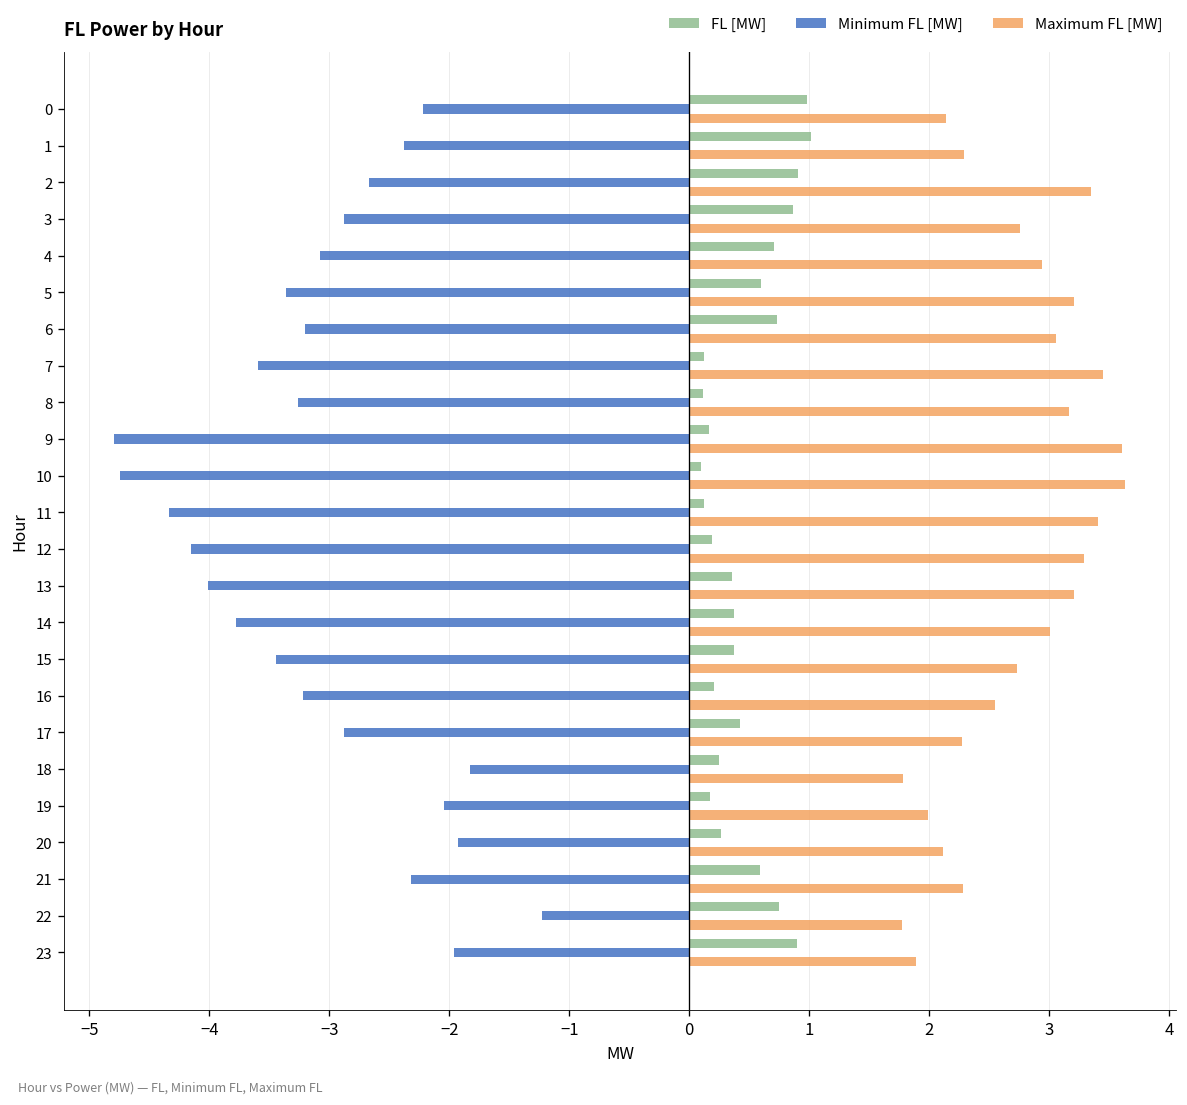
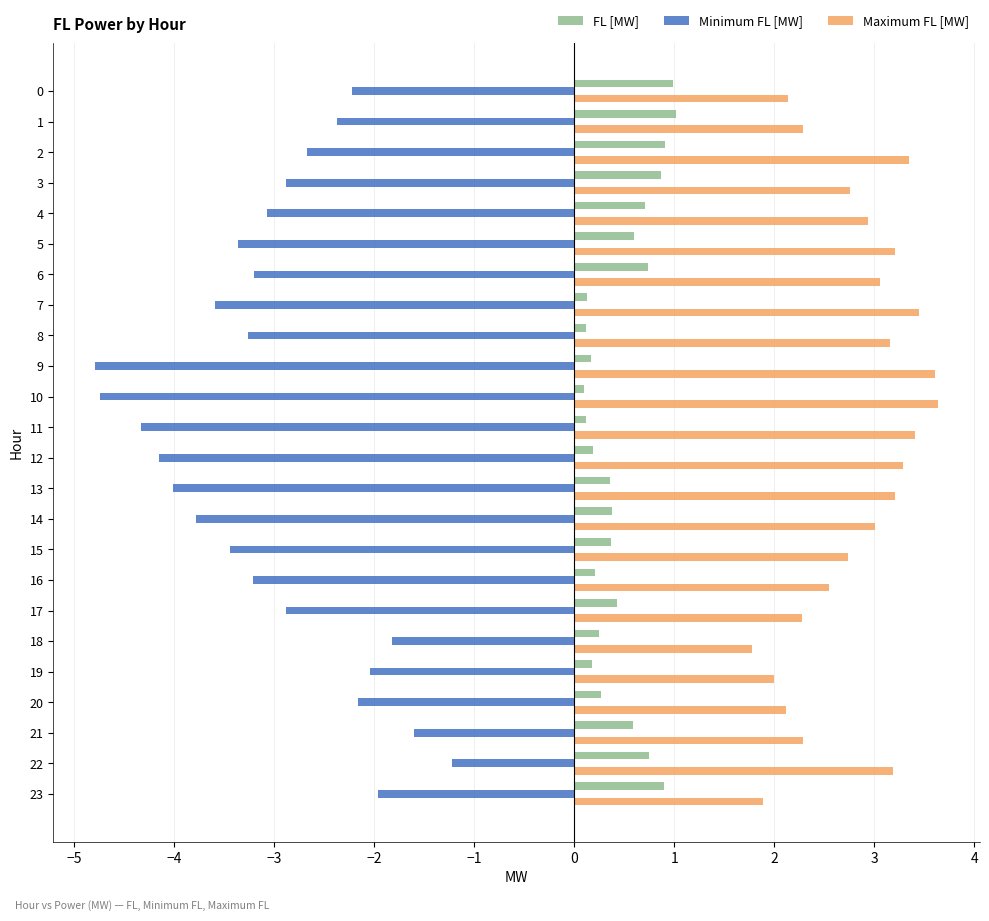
  {
    "FL [MW]": {
      "0": 1.0,
      "1": 1.0,
      "2": 0.9,
      "3": 0.9,
      "4": 0.7,
      "5": 0.6,
      "6": 0.7,
      "7": 0.1,
      "8": 0.1,
      "9": 0.2,
      "10": 0.1,
      "11": 0.1,
      "12": 0.2,
      "13": 0.4,
      "14": 0.4,
      "15": 0.4,
      "16": 0.2,
      "17": 0.4,
      "18": 0.2,
      "19": 0.2,
      "20": 0.3,
      "21": 0.6,
      "22": 0.7,
      "23": 0.9
    },
    "Minimum FL [MW]": {
      "0": -2.2,
      "1": -2.4,
      "2": -2.7,
      "3": -2.9,
      "4": -3.1,
      "5": -3.4,
      "6": -3.2,
      "7": -3.6,
      "8": -3.3,
      "9": -4.8,
      "10": -4.7,
      "11": -4.3,
      "12": -4.2,
      "13": -4.0,
      "14": -3.8,
      "15": -3.4,
      "16": -3.2,
      "17": -2.9,
      "18": -1.8,
      "19": -2.0,
-     "20": -1.9,
-     "21": -2.3,
+     "20": -2.2,
+     "21": -1.6,
      "22": -1.2,
      "23": -2.0
    },
    "Maximum FL [MW]": {
      "0": 2.1,
      "1": 2.3,
      "2": 3.3,
      "3": 2.8,
      "4": 2.9,
      "5": 3.2,
      "6": 3.1,
      "7": 3.5,
      "8": 3.2,
      "9": 3.6,
      "10": 3.6,
      "11": 3.4,
      "12": 3.3,
      "13": 3.2,
      "14": 3.0,
      "15": 2.7,
      "16": 2.5,
      "17": 2.3,
      "18": 1.8,
      "19": 2.0,
      "20": 2.1,
      "21": 2.3,
-     "22": 1.8,
+     "22": 3.2,
      "23": 1.9
    }
  }
